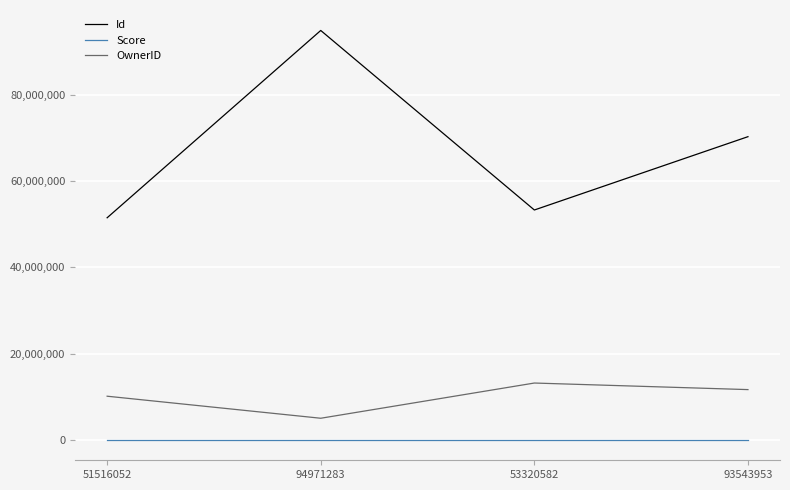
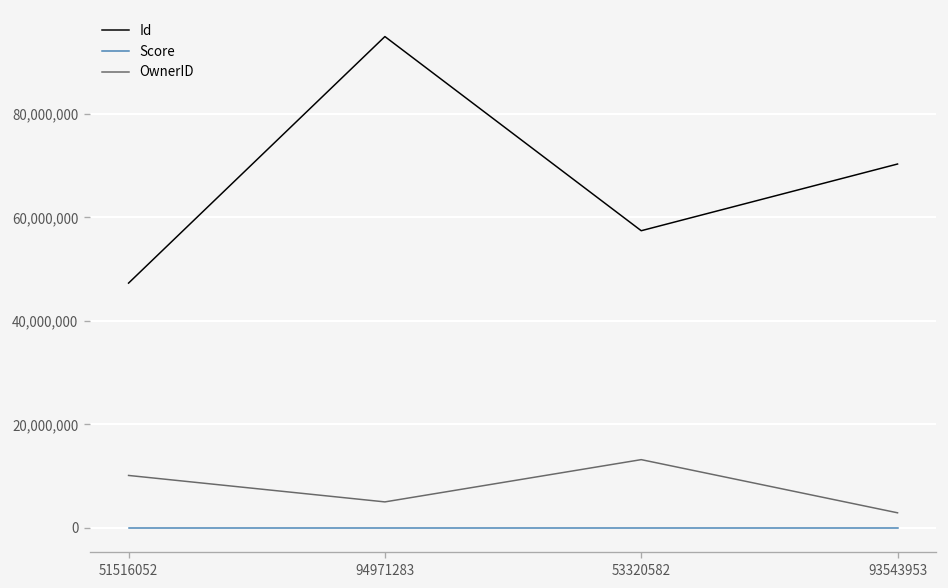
  {
    "Id": {
-     "51516052": "52,000,000",
+     "51516052": "47,000,000",
      "94971283": "95,000,000",
-     "53320582": "53,000,000",
+     "53320582": "57,000,000",
      "93543953": "70,000,000"
    },
    "Score": {
      "51516052": "0",
      "94971283": "0",
      "53320582": "0",
      "93543953": "0"
    },
    "OwnerID": {
      "51516052": "10,000,000",
      "94971283": "5,000,000",
      "53320582": "13,000,000",
-     "93543953": "12,000,000"
+     "93543953": "3,000,000"
    }
  }
